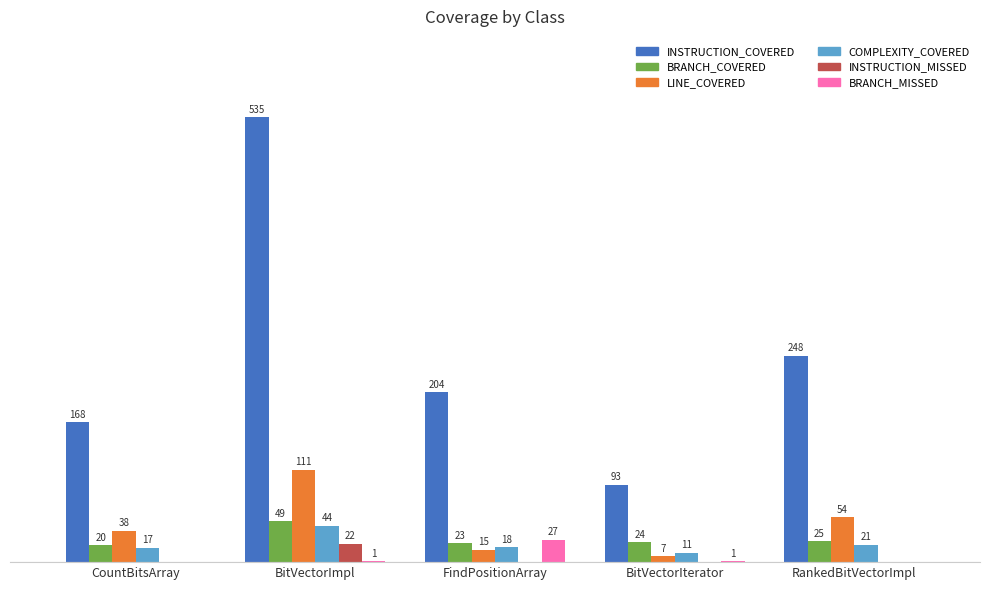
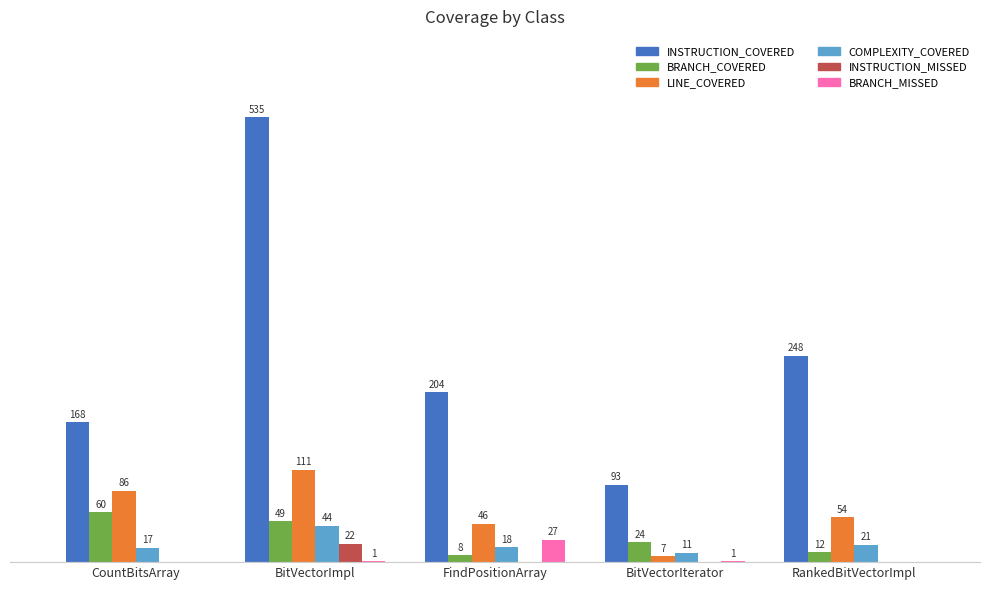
  {
    "BRANCH_COVERED": {
-     "CountBitsArray": 20,
+     "CountBitsArray": 60,
      "BitVectorImpl": 49,
-     "FindPositionArray": 23,
+     "FindPositionArray": 8,
      "BitVectorIterator": 24,
-     "RankedBitVectorImpl": 25
+     "RankedBitVectorImpl": 12
    },
    "LINE_COVERED": {
-     "CountBitsArray": 38,
+     "CountBitsArray": 86,
      "BitVectorImpl": 111,
-     "FindPositionArray": 15,
+     "FindPositionArray": 46,
      "BitVectorIterator": 7,
      "RankedBitVectorImpl": 54
    },
    "INSTRUCTION_MISSED": {
      "BitVectorImpl": 22
    },
    "BRANCH_MISSED": {
      "BitVectorImpl": 1,
      "FindPositionArray": 27,
      "BitVectorIterator": 1
    }
  }
